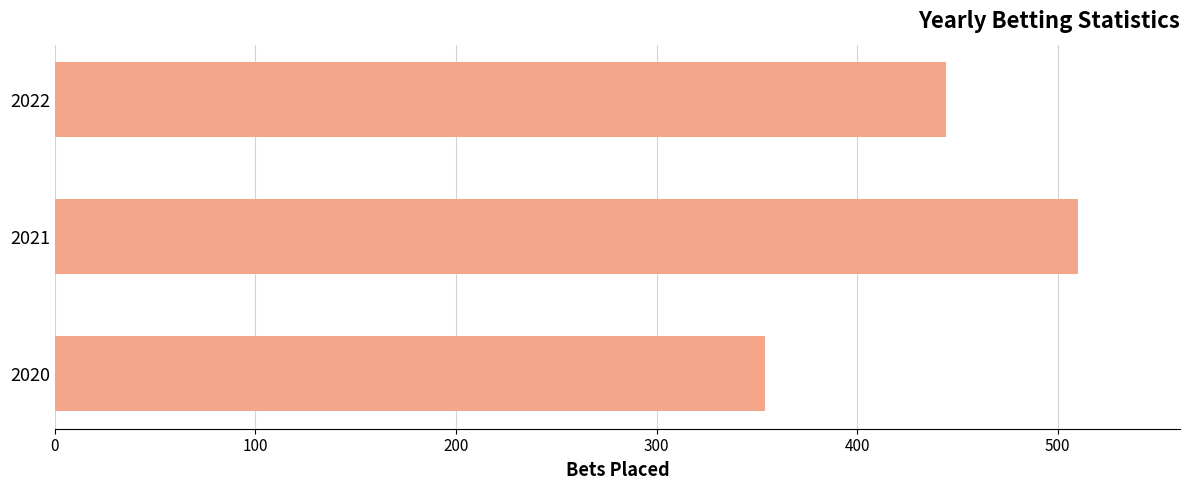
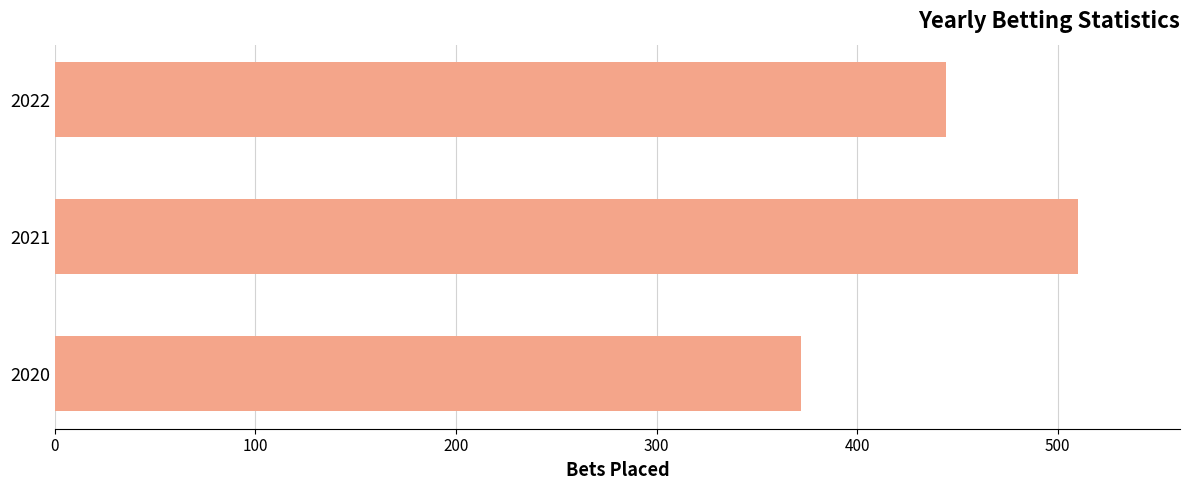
  {
    "2022": 444,
    "2021": 510,
-   "2020": 354
+   "2020": 372
  }
